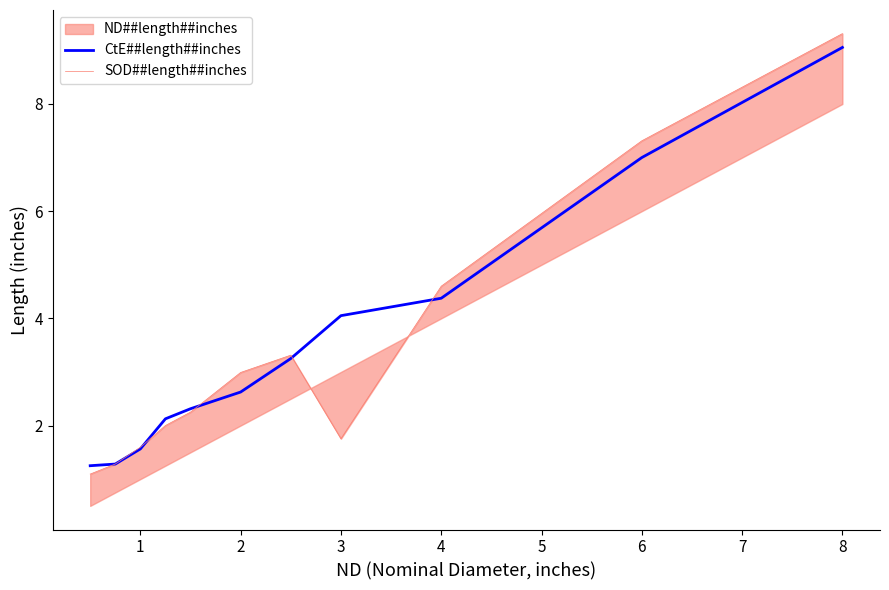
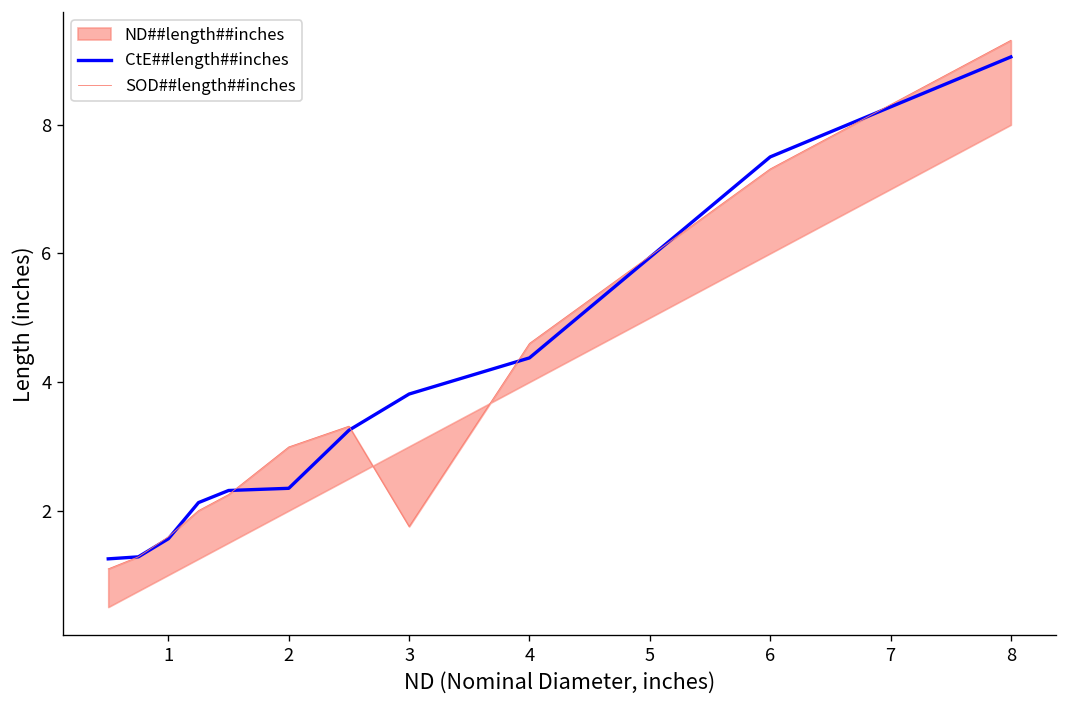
  {
    "CtE##length##inches": {
-     "2": 2.6,
-     "3": 4.1,
+     "2": 2.3,
+     "3": 3.8,
      "4": 4.4,
-     "6": 7.0,
+     "6": 7.5,
      "8": 9.1
    }
  }
